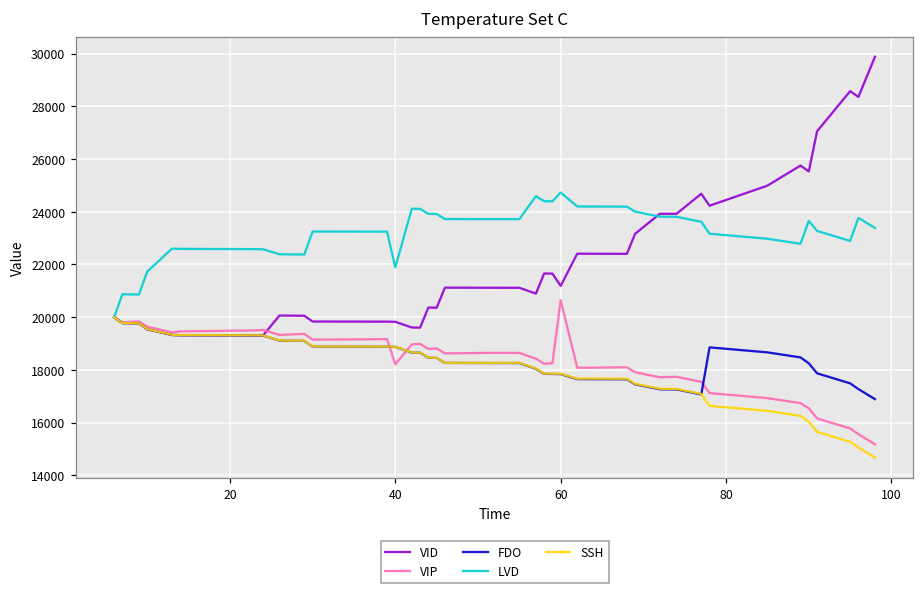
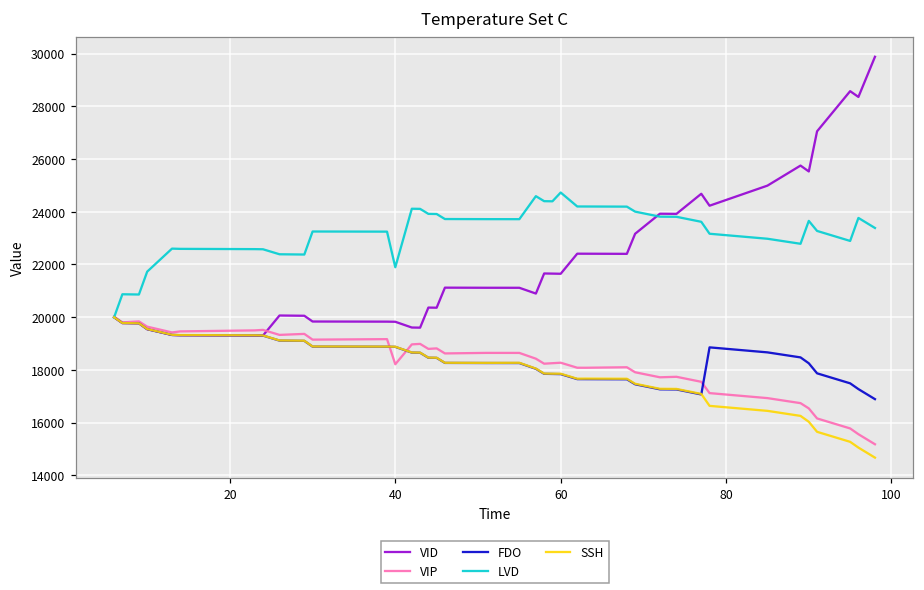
  {
    "VID": {
      "40": 19800,
-     "60": 21200
+     "60": 21600
    },
    "VIP": {
      "40": 18200,
-     "60": 20600
+     "60": 18300
    },
    "LVD": {
      "40": 21900,
      "60": 24700
    }
  }
